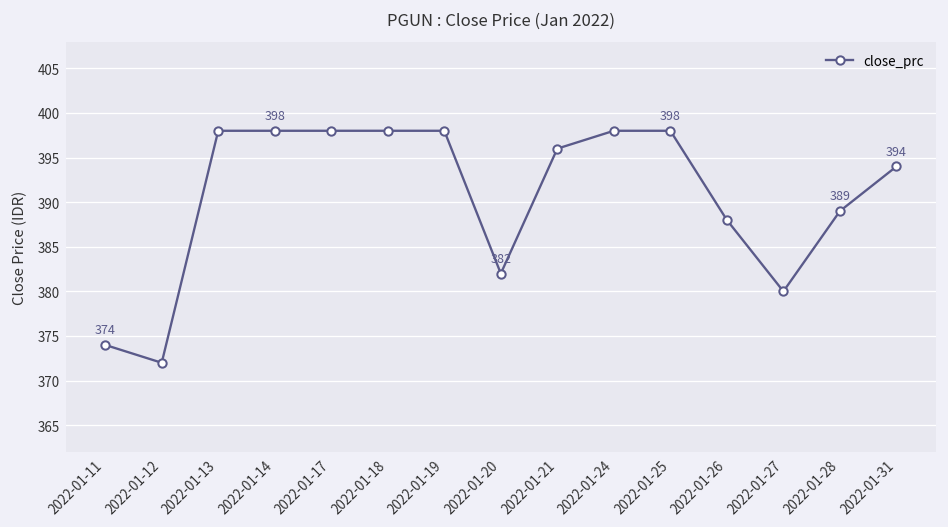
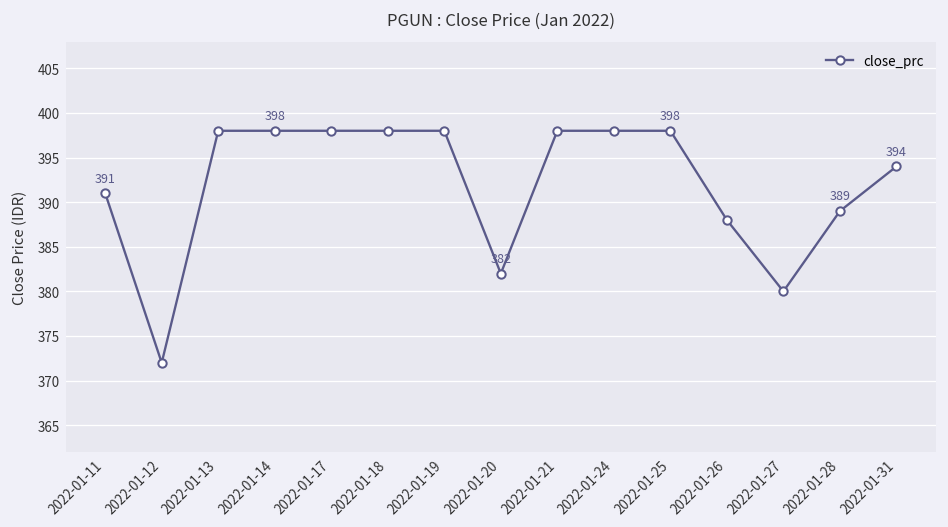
  {
-   "2022-01-11": 374,
+   "2022-01-11": 391,
    "2022-01-14": 398,
    "2022-01-20": 382,
-   "2022-01-21": 396,
+   "2022-01-21": 398,
    "2022-01-25": 398,
    "2022-01-28": 389,
    "2022-01-31": 394
  }
